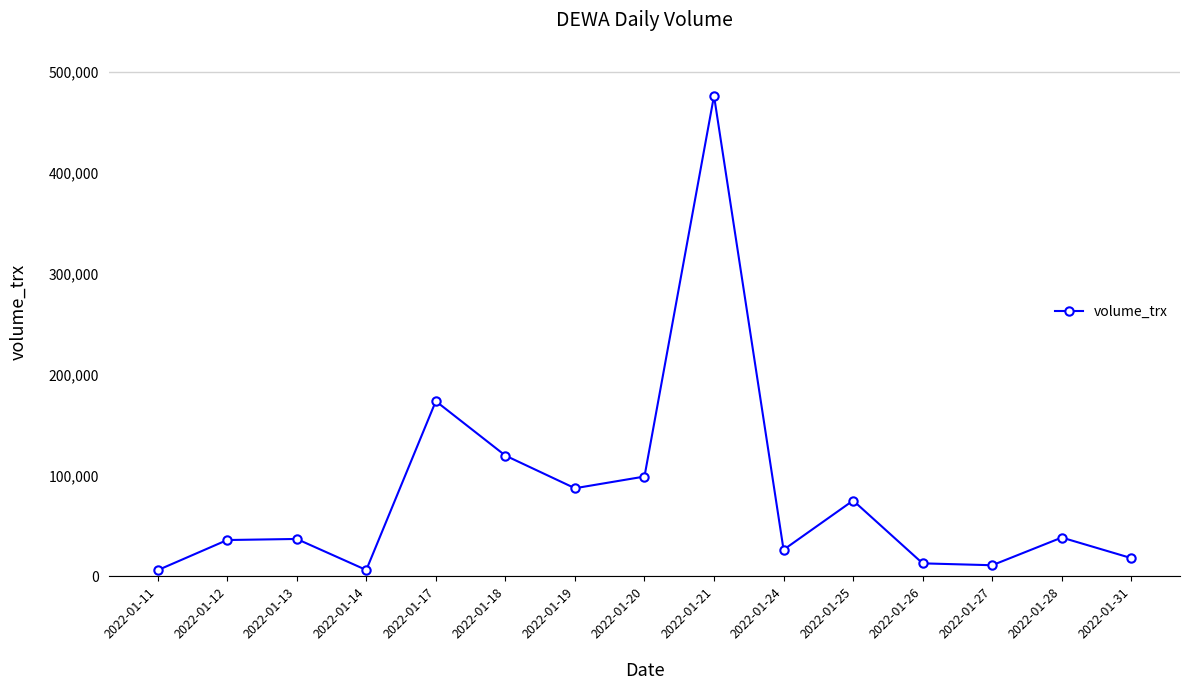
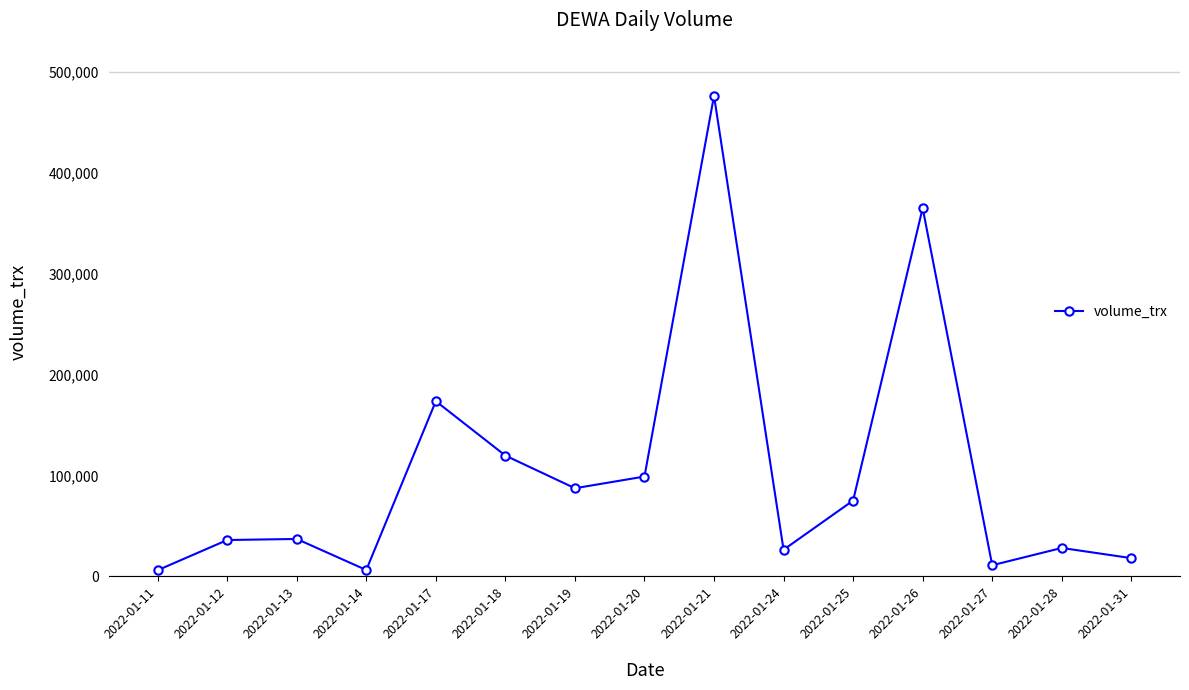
  {
    "2022-01-11": "6,000",
    "2022-01-12": "36,000",
    "2022-01-13": "37,000",
    "2022-01-14": "6,000",
    "2022-01-17": "174,000",
    "2022-01-18": "120,000",
    "2022-01-19": "88,000",
    "2022-01-20": "99,000",
    "2022-01-21": "477,000",
    "2022-01-24": "27,000",
    "2022-01-25": "75,000",
-   "2022-01-26": "13,000",
+   "2022-01-26": "365,000",
    "2022-01-27": "11,000",
-   "2022-01-28": "39,000",
+   "2022-01-28": "28,000",
    "2022-01-31": "18,000"
  }
